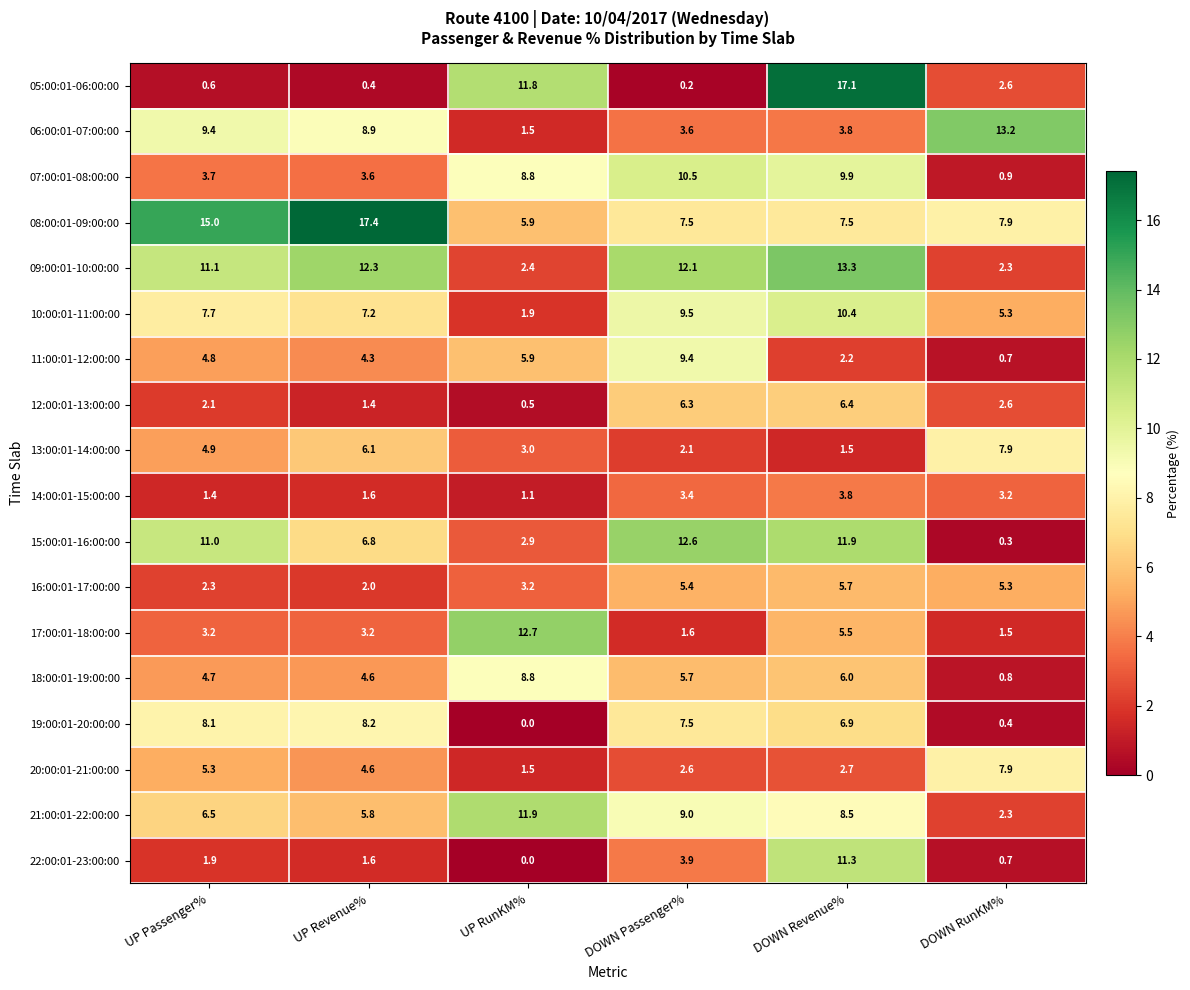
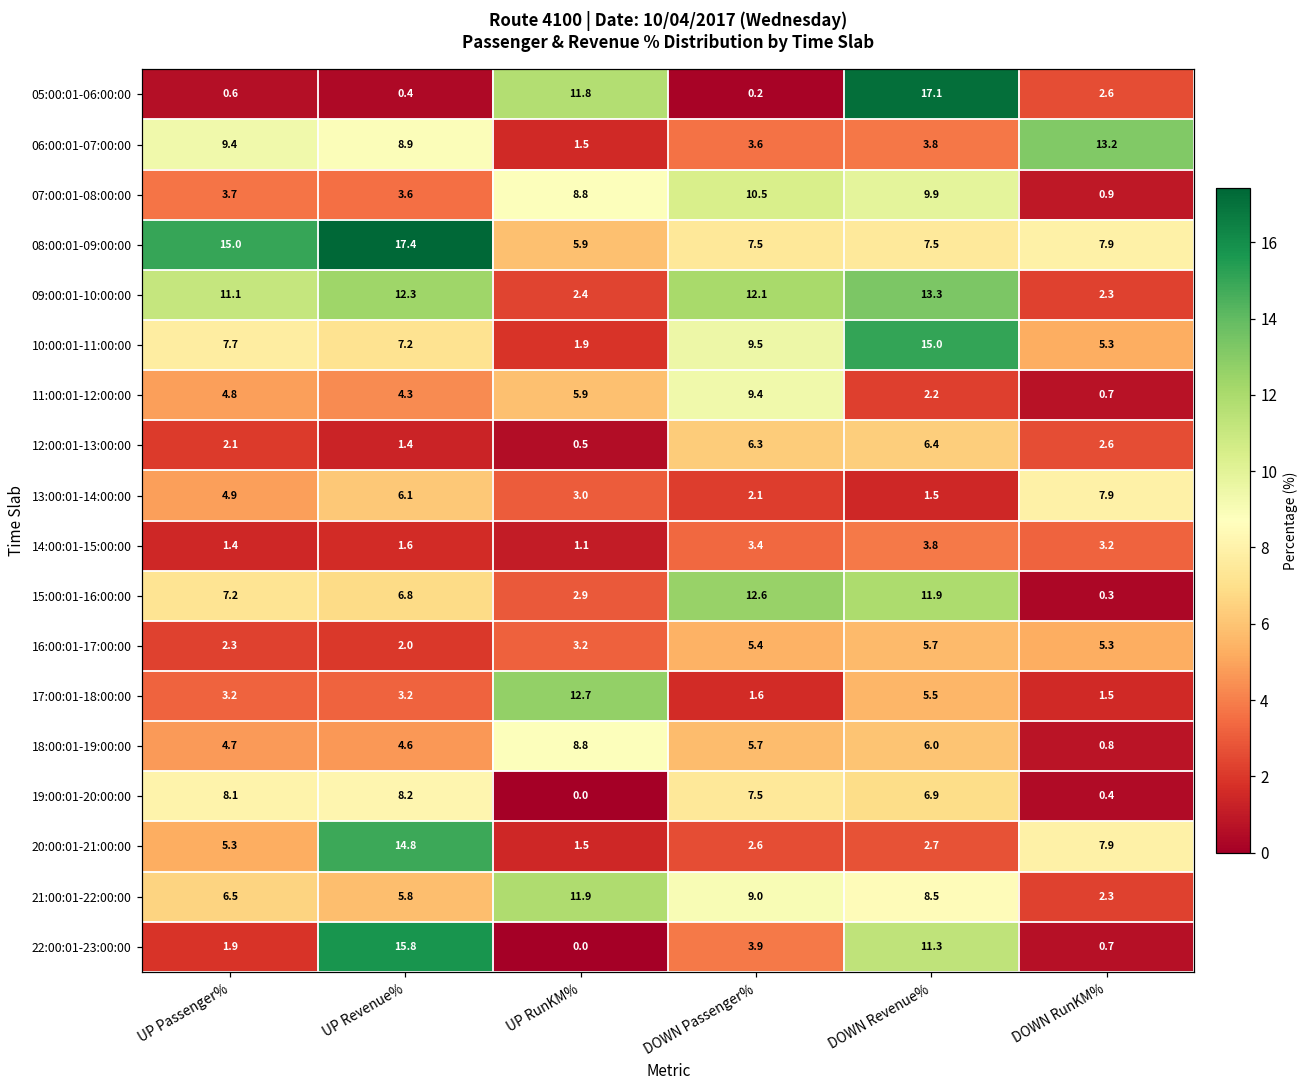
  {
    "05:00:01-06:00:00": {
      "UP Passenger%": 0.6,
      "UP Revenue%": 0.4,
      "UP RunKM%": 11.8,
      "DOWN Passenger%": 0.2,
      "DOWN Revenue%": 17.1,
      "DOWN RunKM%": 2.6
    },
    "06:00:01-07:00:00": {
      "UP Passenger%": 9.4,
      "UP Revenue%": 8.9,
      "UP RunKM%": 1.5,
      "DOWN Passenger%": 3.6,
      "DOWN Revenue%": 3.8,
      "DOWN RunKM%": 13.2
    },
    "07:00:01-08:00:00": {
      "UP Passenger%": 3.7,
      "UP Revenue%": 3.6,
      "UP RunKM%": 8.8,
      "DOWN Passenger%": 10.5,
      "DOWN Revenue%": 9.9,
      "DOWN RunKM%": 0.9
    },
    "08:00:01-09:00:00": {
      "UP Passenger%": 15.0,
      "UP Revenue%": 17.4,
      "UP RunKM%": 5.9,
      "DOWN Passenger%": 7.5,
      "DOWN Revenue%": 7.5,
      "DOWN RunKM%": 7.9
    },
    "09:00:01-10:00:00": {
      "UP Passenger%": 11.1,
      "UP Revenue%": 12.3,
      "UP RunKM%": 2.4,
      "DOWN Passenger%": 12.1,
      "DOWN Revenue%": 13.3,
      "DOWN RunKM%": 2.3
    },
    "10:00:01-11:00:00": {
      "UP Passenger%": 7.7,
      "UP Revenue%": 7.2,
      "UP RunKM%": 1.9,
      "DOWN Passenger%": 9.5,
-     "DOWN Revenue%": 10.4,
+     "DOWN Revenue%": 15.0,
      "DOWN RunKM%": 5.3
    },
    "11:00:01-12:00:00": {
      "UP Passenger%": 4.8,
      "UP Revenue%": 4.3,
      "UP RunKM%": 5.9,
      "DOWN Passenger%": 9.4,
      "DOWN Revenue%": 2.2,
      "DOWN RunKM%": 0.7
    },
    "12:00:01-13:00:00": {
      "UP Passenger%": 2.1,
      "UP Revenue%": 1.4,
      "UP RunKM%": 0.5,
      "DOWN Passenger%": 6.3,
      "DOWN Revenue%": 6.4,
      "DOWN RunKM%": 2.6
    },
    "13:00:01-14:00:00": {
      "UP Passenger%": 4.9,
      "UP Revenue%": 6.1,
      "UP RunKM%": 3.0,
      "DOWN Passenger%": 2.1,
      "DOWN Revenue%": 1.5,
      "DOWN RunKM%": 7.9
    },
    "14:00:01-15:00:00": {
      "UP Passenger%": 1.4,
      "UP Revenue%": 1.6,
      "UP RunKM%": 1.1,
      "DOWN Passenger%": 3.4,
      "DOWN Revenue%": 3.8,
      "DOWN RunKM%": 3.2
    },
    "15:00:01-16:00:00": {
-     "UP Passenger%": 11.0,
+     "UP Passenger%": 7.2,
      "UP Revenue%": 6.8,
      "UP RunKM%": 2.9,
      "DOWN Passenger%": 12.6,
      "DOWN Revenue%": 11.9,
      "DOWN RunKM%": 0.3
    },
    "16:00:01-17:00:00": {
      "UP Passenger%": 2.3,
      "UP Revenue%": 2.0,
      "UP RunKM%": 3.2,
      "DOWN Passenger%": 5.4,
      "DOWN Revenue%": 5.7,
      "DOWN RunKM%": 5.3
    },
    "17:00:01-18:00:00": {
      "UP Passenger%": 3.2,
      "UP Revenue%": 3.2,
      "UP RunKM%": 12.7,
      "DOWN Passenger%": 1.6,
      "DOWN Revenue%": 5.5,
      "DOWN RunKM%": 1.5
    },
    "18:00:01-19:00:00": {
      "UP Passenger%": 4.7,
      "UP Revenue%": 4.6,
      "UP RunKM%": 8.8,
      "DOWN Passenger%": 5.7,
      "DOWN Revenue%": 6.0,
      "DOWN RunKM%": 0.8
    },
    "19:00:01-20:00:00": {
      "UP Passenger%": 8.1,
      "UP Revenue%": 8.2,
      "UP RunKM%": 0.0,
      "DOWN Passenger%": 7.5,
      "DOWN Revenue%": 6.9,
      "DOWN RunKM%": 0.4
    },
    "20:00:01-21:00:00": {
      "UP Passenger%": 5.3,
-     "UP Revenue%": 4.6,
+     "UP Revenue%": 14.8,
      "UP RunKM%": 1.5,
      "DOWN Passenger%": 2.6,
      "DOWN Revenue%": 2.7,
      "DOWN RunKM%": 7.9
    },
    "21:00:01-22:00:00": {
      "UP Passenger%": 6.5,
      "UP Revenue%": 5.8,
      "UP RunKM%": 11.9,
      "DOWN Passenger%": 9.0,
      "DOWN Revenue%": 8.5,
      "DOWN RunKM%": 2.3
    },
    "22:00:01-23:00:00": {
      "UP Passenger%": 1.9,
-     "UP Revenue%": 1.6,
+     "UP Revenue%": 15.8,
      "UP RunKM%": 0.0,
      "DOWN Passenger%": 3.9,
      "DOWN Revenue%": 11.3,
      "DOWN RunKM%": 0.7
    }
  }
